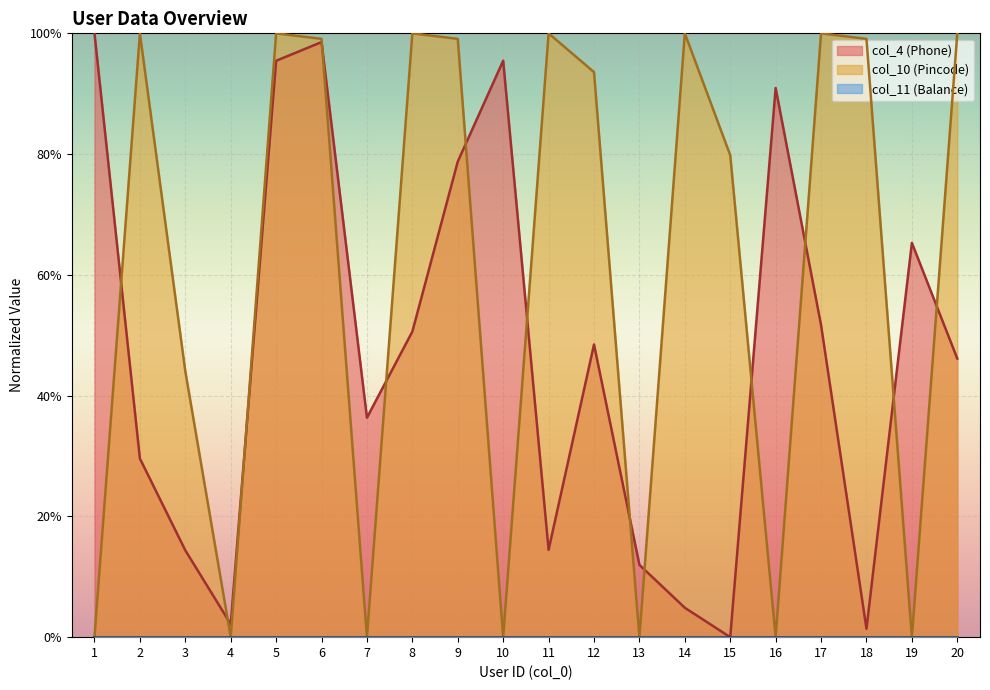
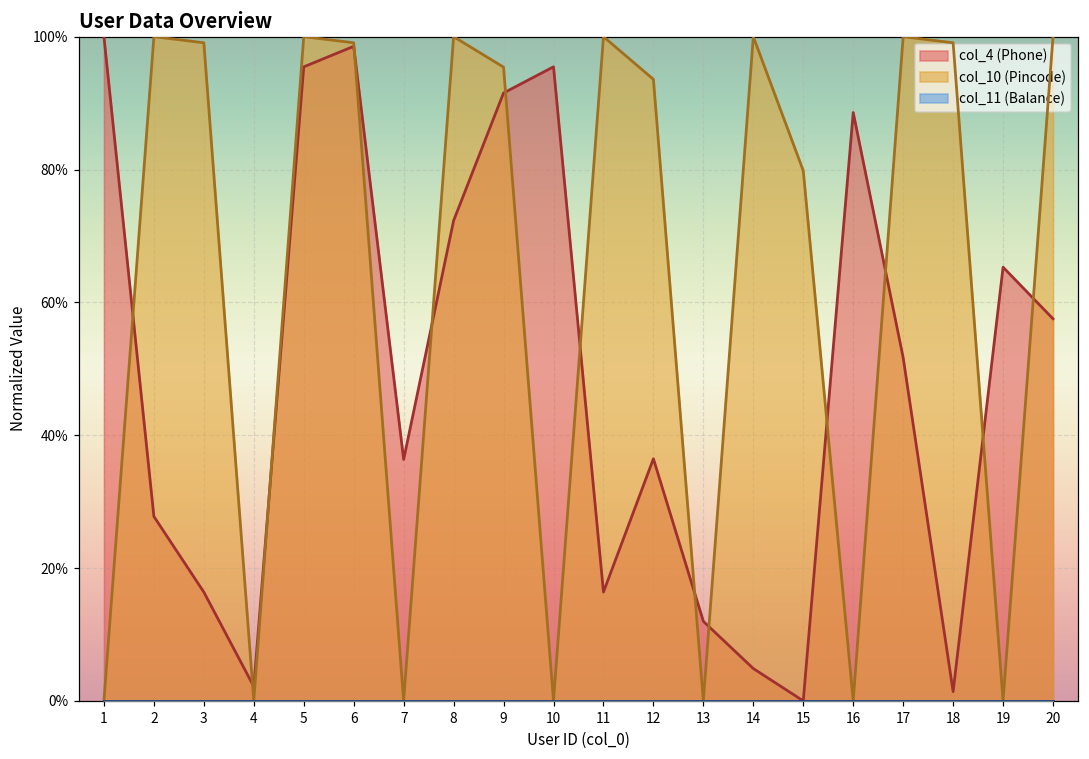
  {
    "col_4 (Phone)": {
      "1": "100%",
-     "2": "30%",
-     "3": "14%",
+     "2": "28%",
+     "3": "16%",
      "4": "2%",
      "5": "95%",
      "6": "99%",
      "7": "36%",
-     "8": "51%",
-     "9": "79%",
+     "8": "72%",
+     "9": "92%",
      "10": "95%",
-     "11": "14%",
-     "12": "48%",
+     "11": "16%",
+     "12": "36%",
      "13": "12%",
      "14": "5%",
-     "16": "91%",
+     "16": "89%",
      "17": "52%",
      "18": "1%",
      "19": "65%",
-     "20": "46%"
+     "20": "58%"
    },
    "col_10 (Pincode)": {
      "2": "100%",
-     "3": "44%",
+     "3": "99%",
      "5": "100%",
      "6": "99%",
      "8": "100%",
-     "9": "99%",
+     "9": "95%",
      "11": "100%",
      "12": "94%",
      "14": "100%",
      "15": "80%",
      "17": "100%",
      "18": "99%",
      "20": "100%"
    },
    "col_11 (Balance)": {
      "2": "0%",
      "3": "0%",
      "5": "0%",
      "6": "0%",
      "8": "0%",
      "9": "0%",
      "11": "0%",
      "12": "0%",
      "14": "0%",
      "17": "0%",
      "18": "0%",
      "20": "0%"
    }
  }
